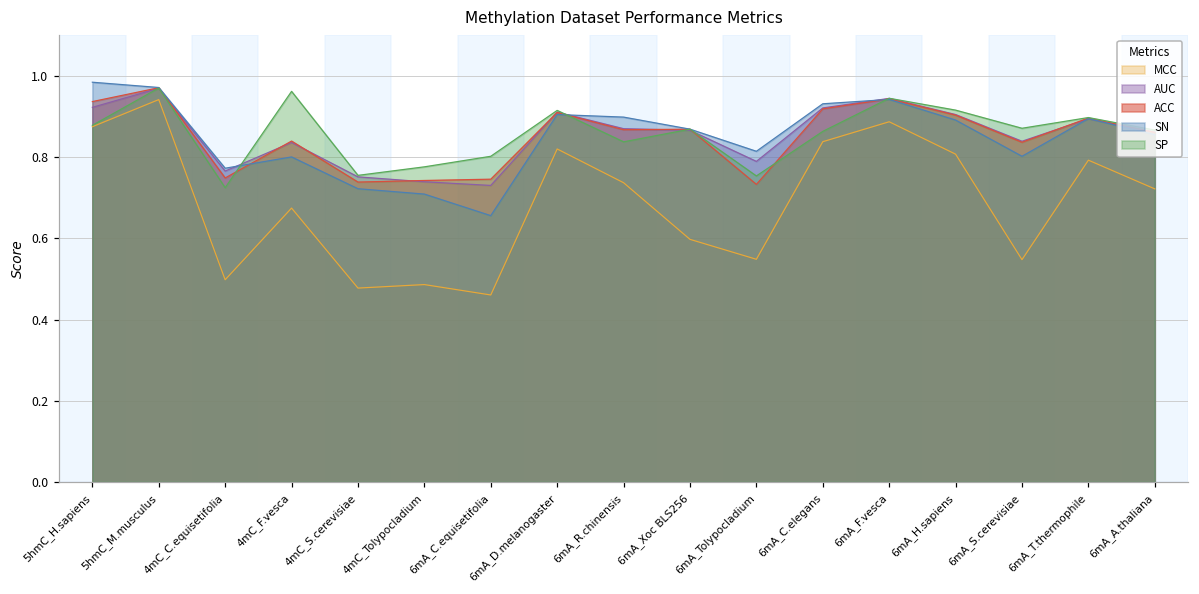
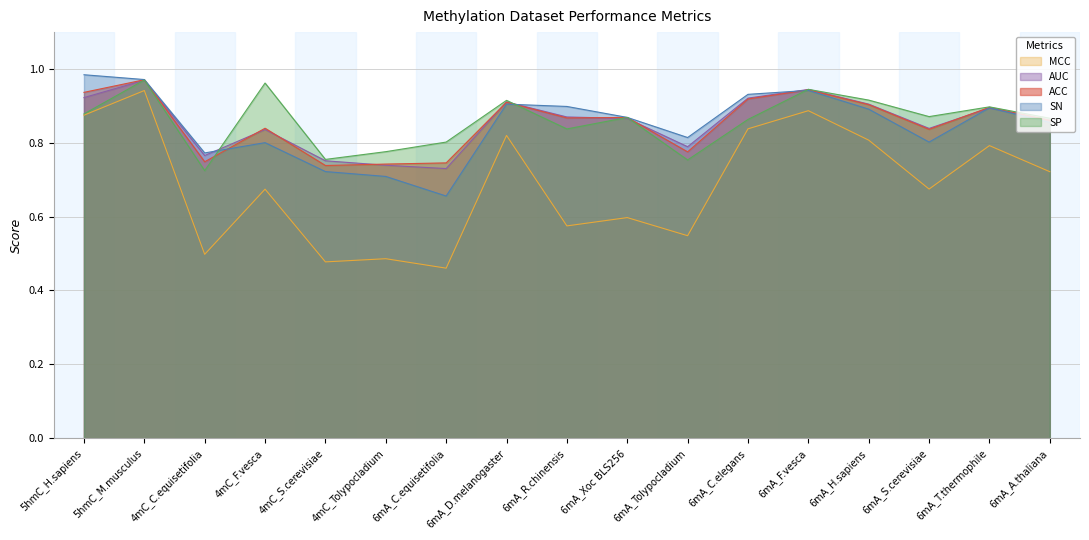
  {
    "MCC": {
      "5hmC_M.musculus": 0.94,
      "4mC_C.equisetifolia": 0.50,
      "4mC_F.vesca": 0.67,
      "4mC_S.cerevisiae": 0.48,
      "4mC_Tolypocladium": 0.49,
      "6mA_C.equisetifolia": 0.46,
      "6mA_D.melanogaster": 0.82,
-     "6mA_R.chinensis": 0.74,
+     "6mA_R.chinensis": 0.58,
      "6mA_Xoc BLS256": 0.60,
      "6mA_Tolypocladium": 0.55,
      "6mA_C.elegans": 0.84,
      "6mA_F.vesca": 0.89,
      "6mA_H.sapiens": 0.81,
-     "6mA_S.cerevisiae": 0.55,
+     "6mA_S.cerevisiae": 0.67,
      "6mA_T.thermophile": 0.79,
      "6mA_A.thaliana": 0.72
    },
    "ACC": {
      "5hmC_H.sapiens": 0.94,
      "4mC_C.equisetifolia": 0.75,
      "4mC_S.cerevisiae": 0.74,
      "6mA_C.equisetifolia": 0.75,
-     "6mA_Tolypocladium": 0.73
+     "6mA_Tolypocladium": 0.78
    },
    "SP": {
      "4mC_C.equisetifolia": 0.72,
      "4mC_F.vesca": 0.96,
      "4mC_Tolypocladium": 0.78,
      "6mA_C.equisetifolia": 0.80,
      "6mA_R.chinensis": 0.84,
      "6mA_Tolypocladium": 0.75,
      "6mA_C.elegans": 0.86,
      "6mA_H.sapiens": 0.92,
      "6mA_S.cerevisiae": 0.87
    }
  }
